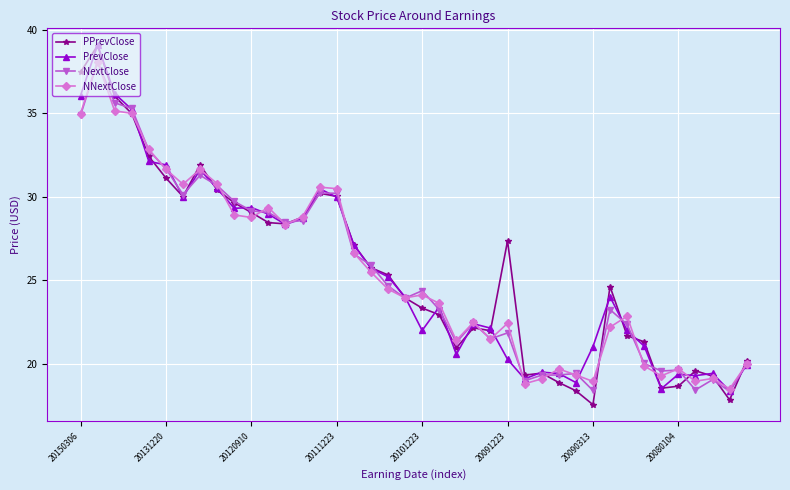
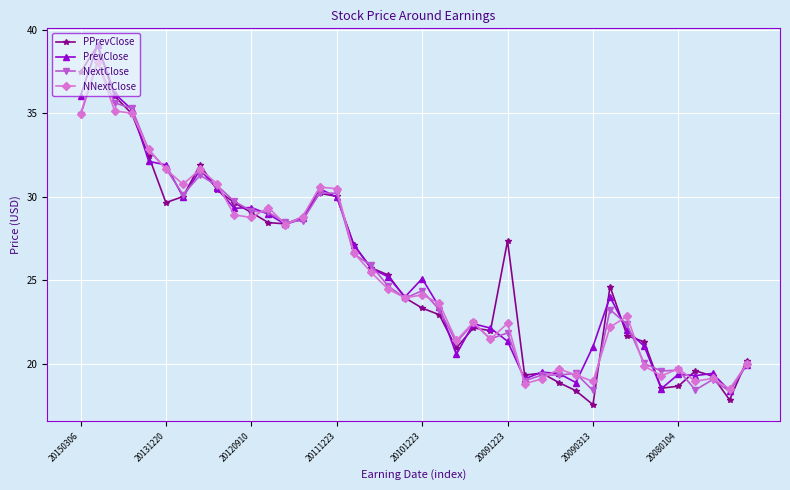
  {
    "PPrevClose": {
-     "20131220": 31.1,
+     "20131220": 29.7,
      "20101223": 23.3,
      "20091223": 27.4,
      "20090313": 17.5,
      "20080104": 18.7
    },
    "PrevClose": {
      "20150306": 36.1,
      "20131220": 31.9,
      "20120910": 29.4,
-     "20101223": 22.0,
-     "20091223": 20.3,
+     "20101223": 25.1,
+     "20091223": 21.3,
      "20090313": 21.0,
      "20080104": 19.4
    }
  }
